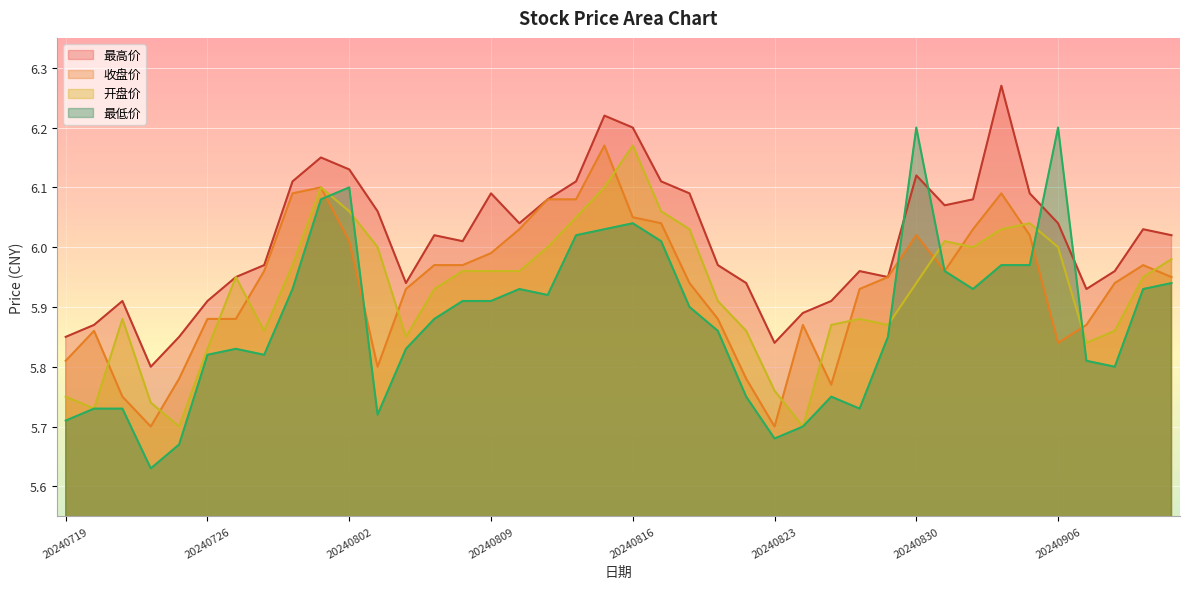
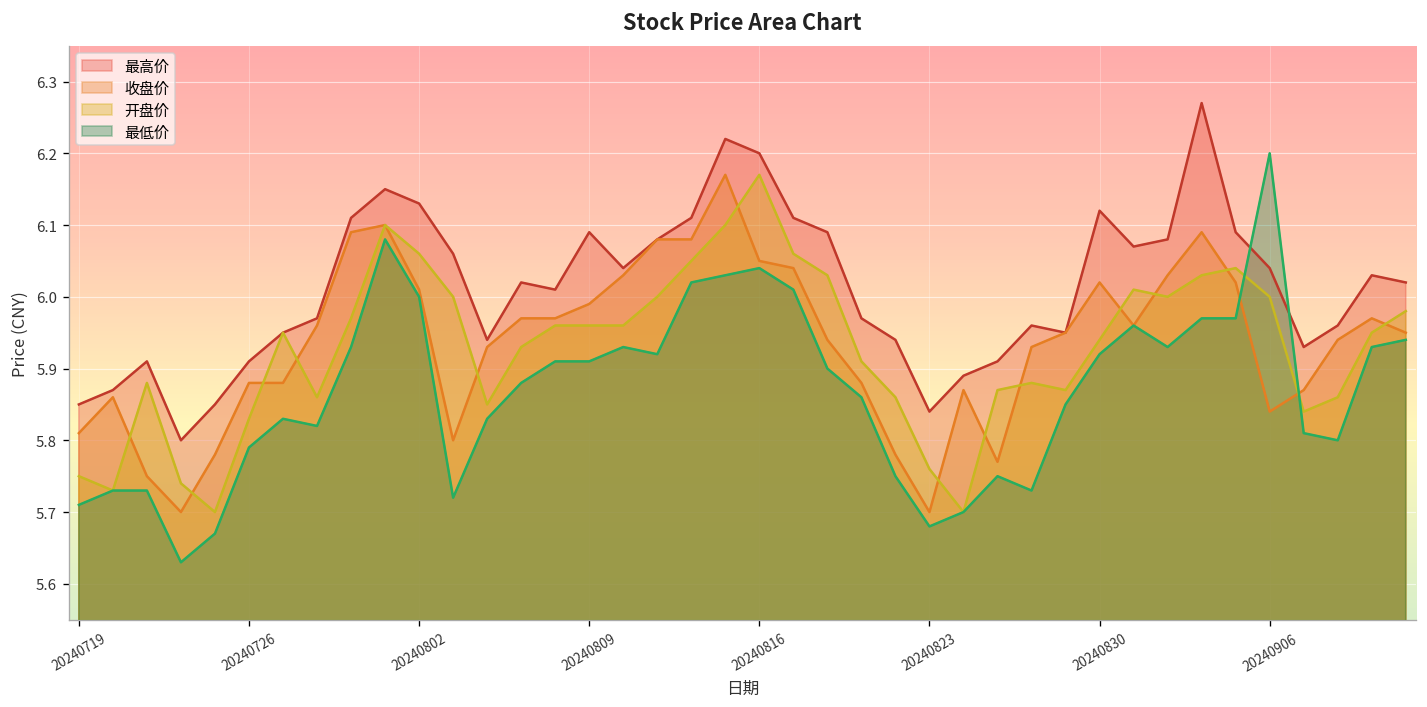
  {
    "最低价": {
      "20240719": 5.71,
-     "20240726": 5.82,
-     "20240802": 6.1,
+     "20240726": 5.79,
+     "20240802": 6.0,
      "20240809": 5.91,
      "20240816": 6.04,
      "20240823": 5.68,
-     "20240830": 6.20,
+     "20240830": 5.92,
      "20240906": 6.20
    }
  }
